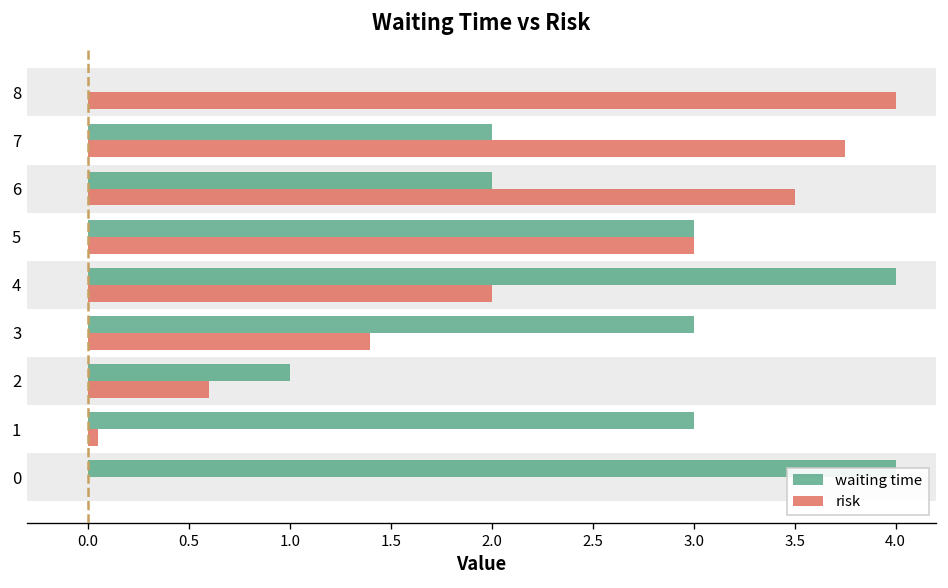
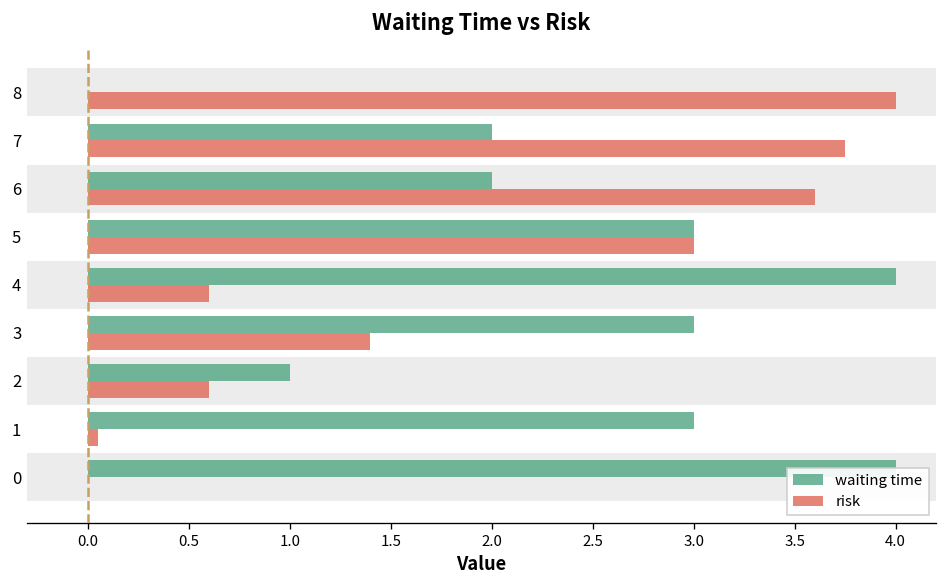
  {
    "waiting time": {
      "8": 0.0,
      "7": 2.0,
      "6": 2.0,
      "5": 3.0,
      "4": 4.0,
      "3": 3.0,
      "2": 1.0,
      "1": 3.0
    },
    "risk": {
      "8": 4.0,
      "7": 3.75,
-     "6": 3.5,
+     "6": 3.6,
      "5": 3.0,
-     "4": 2.0,
+     "4": 0.6,
      "3": 1.4,
      "2": 0.6,
      "1": 0.05,
      "0": 0.0
    }
  }
